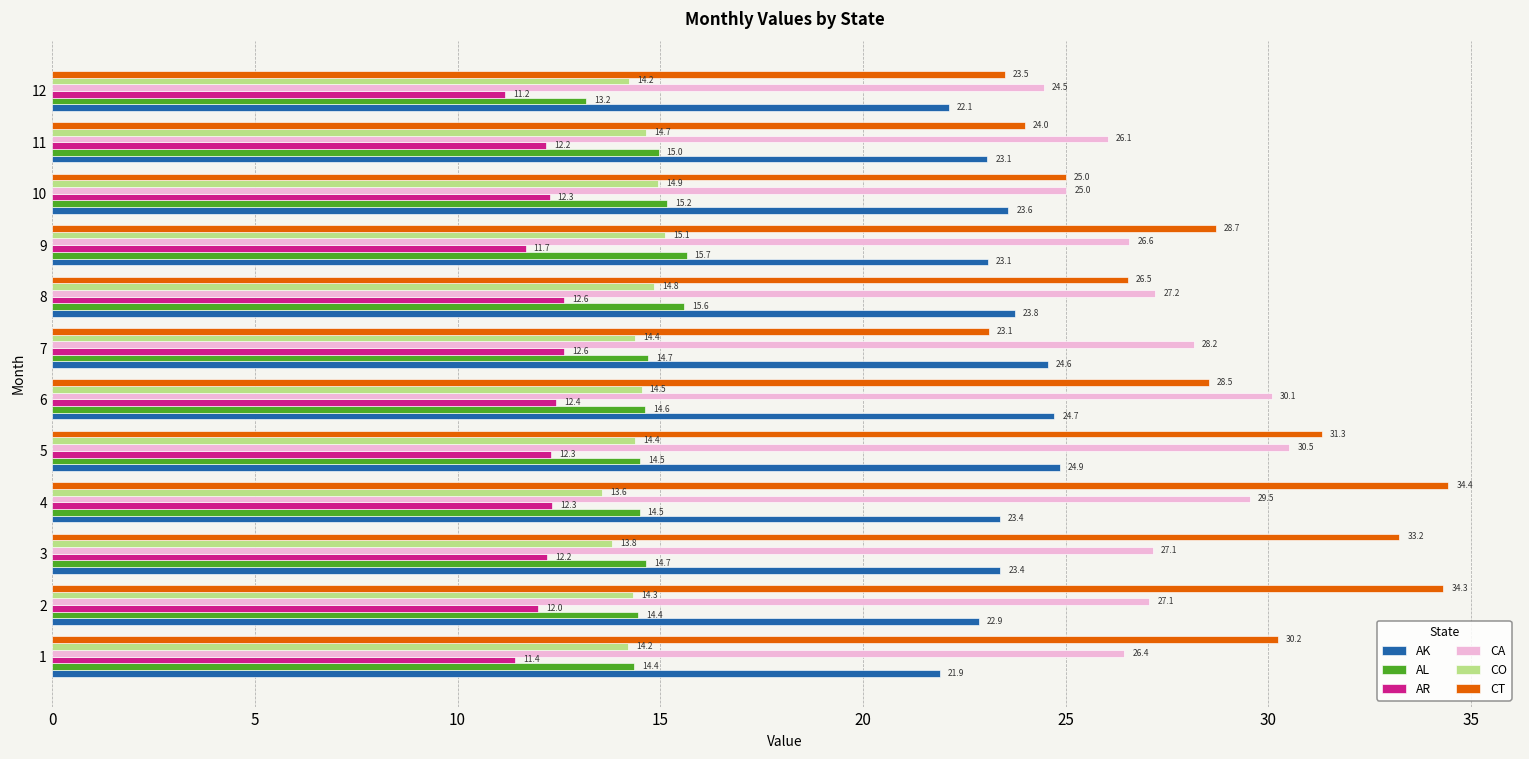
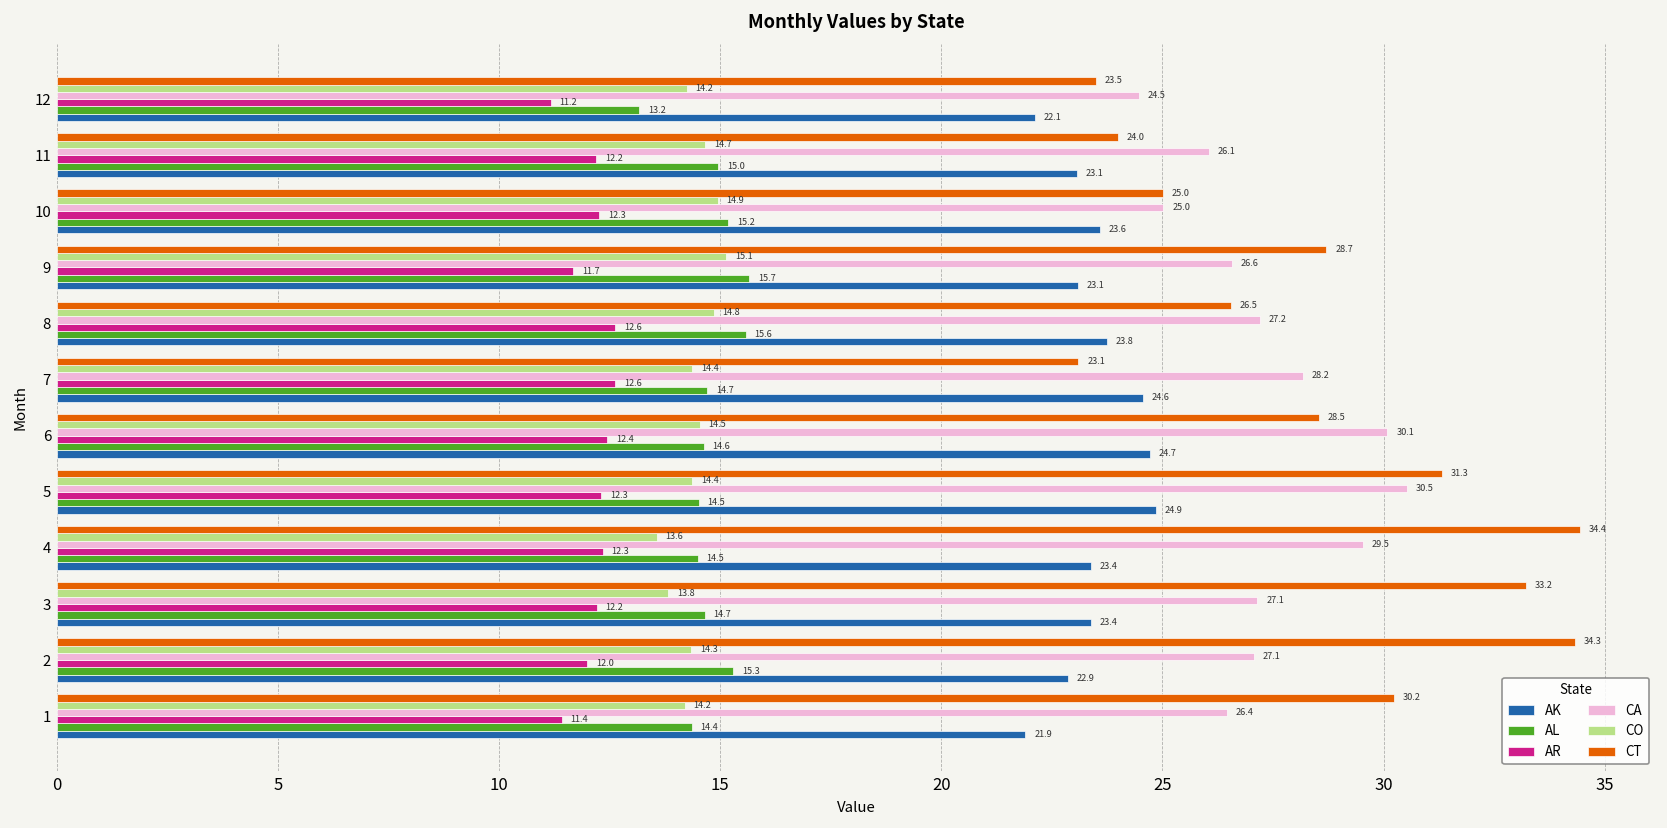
  {
    "AK": {
      "12": 22.1,
      "11": 23.1,
      "10": 23.6,
      "9": 23.1,
      "8": 23.8,
      "7": 24.6,
      "6": 24.7,
      "5": 24.9,
      "4": 23.4,
      "3": 23.4,
      "2": 22.9,
      "1": 21.9
    },
    "AL": {
      "12": 13.2,
      "11": 15.0,
      "10": 15.2,
      "9": 15.7,
      "8": 15.6,
      "7": 14.7,
      "6": 14.6,
      "5": 14.5,
      "4": 14.5,
      "3": 14.7,
-     "2": 14.4,
+     "2": 15.3,
      "1": 14.4
    },
    "AR": {
      "12": 11.2,
      "11": 12.2,
      "10": 12.3,
      "9": 11.7,
      "8": 12.6,
      "7": 12.6,
      "6": 12.4,
      "5": 12.3,
      "4": 12.3,
      "3": 12.2,
      "2": 12.0,
      "1": 11.4
    },
    "CA": {
      "12": 24.5,
      "11": 26.1,
      "10": 25.0,
      "9": 26.6,
      "8": 27.2,
      "7": 28.2,
      "6": 30.1,
      "5": 30.5,
      "4": 29.5,
      "3": 27.1,
      "2": 27.1,
      "1": 26.4
    },
    "CO": {
      "12": 14.2,
      "11": 14.7,
      "10": 14.9,
      "9": 15.1,
      "8": 14.8,
      "7": 14.4,
      "6": 14.5,
      "5": 14.4,
      "4": 13.6,
      "3": 13.8,
      "2": 14.3,
      "1": 14.2
    },
    "CT": {
      "12": 23.5,
      "11": 24.0,
      "10": 25.0,
      "9": 28.7,
      "8": 26.5,
      "7": 23.1,
      "6": 28.5,
      "5": 31.3,
      "4": 34.4,
      "3": 33.2,
      "2": 34.3,
      "1": 30.2
    }
  }
